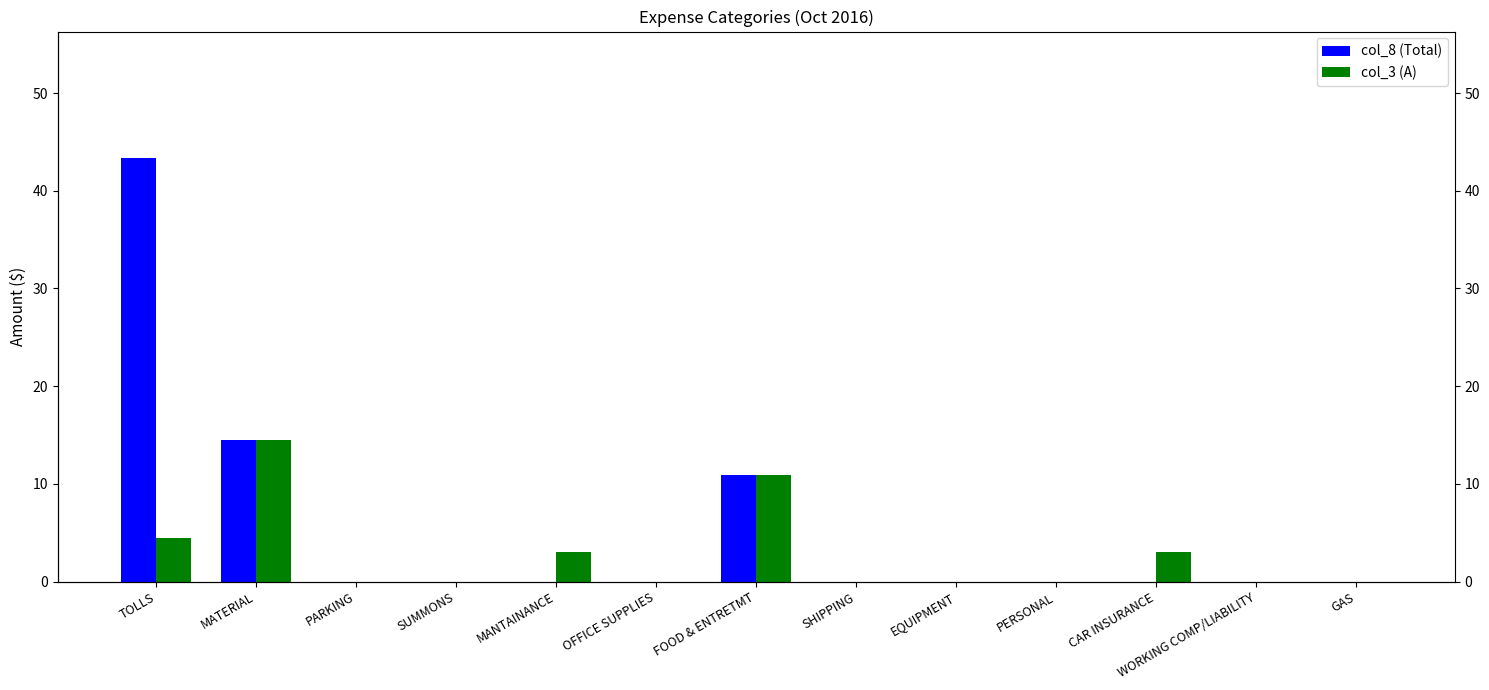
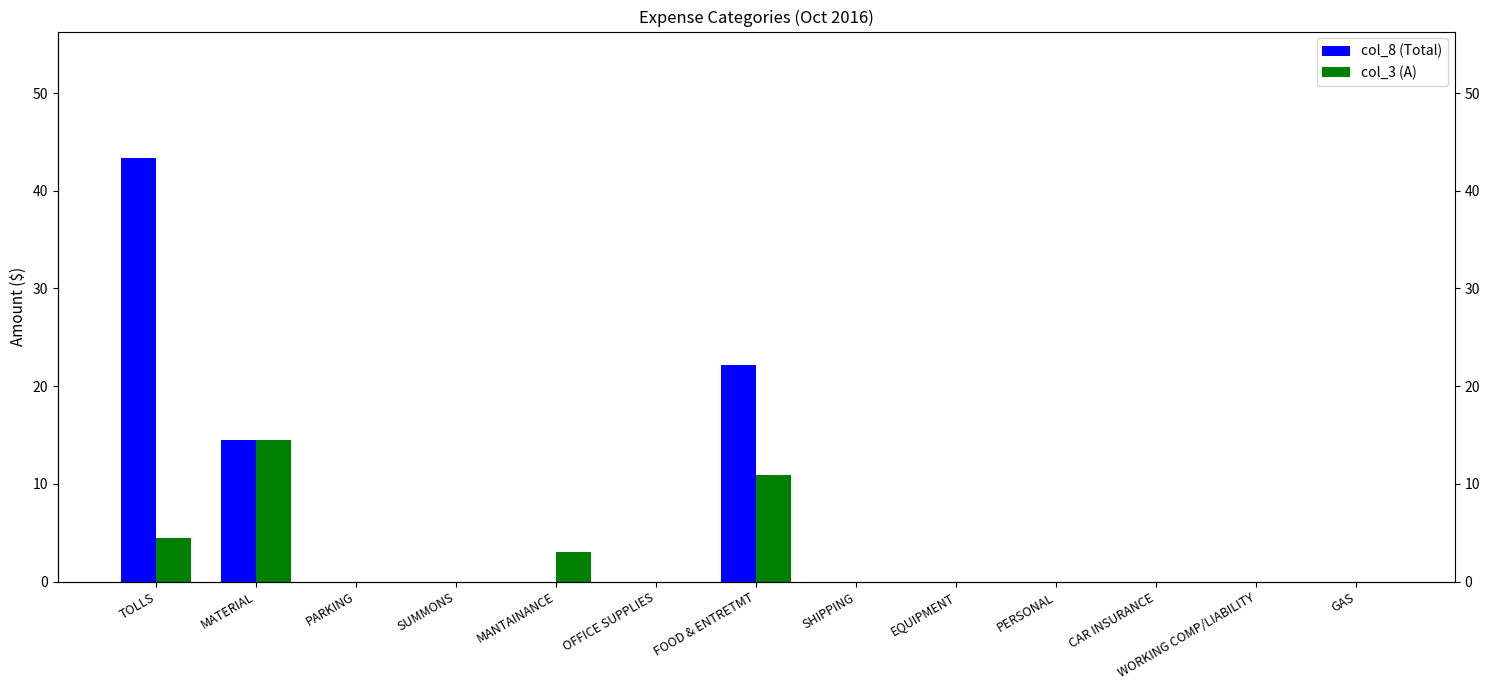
  {
    "col_8 (Total)": {
      "TOLLS": 43,
      "MATERIAL": 14,
      "PARKING": 0,
      "SUMMONS": 0,
      "MANTAINANCE": 0,
      "OFFICE SUPPLIES": 0,
-     "FOOD & ENTRETMT": 11,
+     "FOOD & ENTRETMT": 22,
      "SHIPPING": 0,
      "EQUIPMENT": 0,
      "PERSONAL": 0,
      "CAR INSURANCE": 0,
      "WORKING COMP/LIABILITY": 0,
      "GAS": 0
    },
    "col_3 (A)": {
      "TOLLS": 5,
      "MATERIAL": 14,
      "PARKING": 0,
      "SUMMONS": 0,
      "MANTAINANCE": 3,
      "OFFICE SUPPLIES": 0,
      "FOOD & ENTRETMT": 11,
      "SHIPPING": 0,
      "EQUIPMENT": 0,
      "PERSONAL": 0,
-     "CAR INSURANCE": 3,
+     "CAR INSURANCE": 0,
      "WORKING COMP/LIABILITY": 0,
      "GAS": 0
    }
  }
